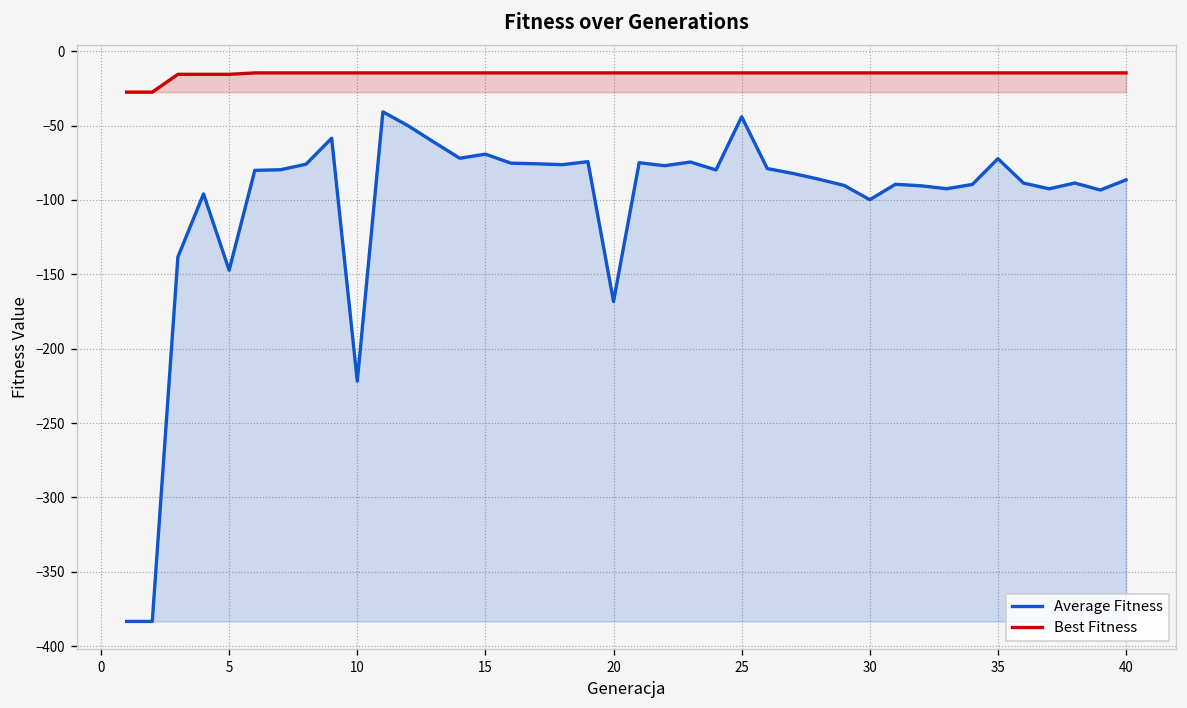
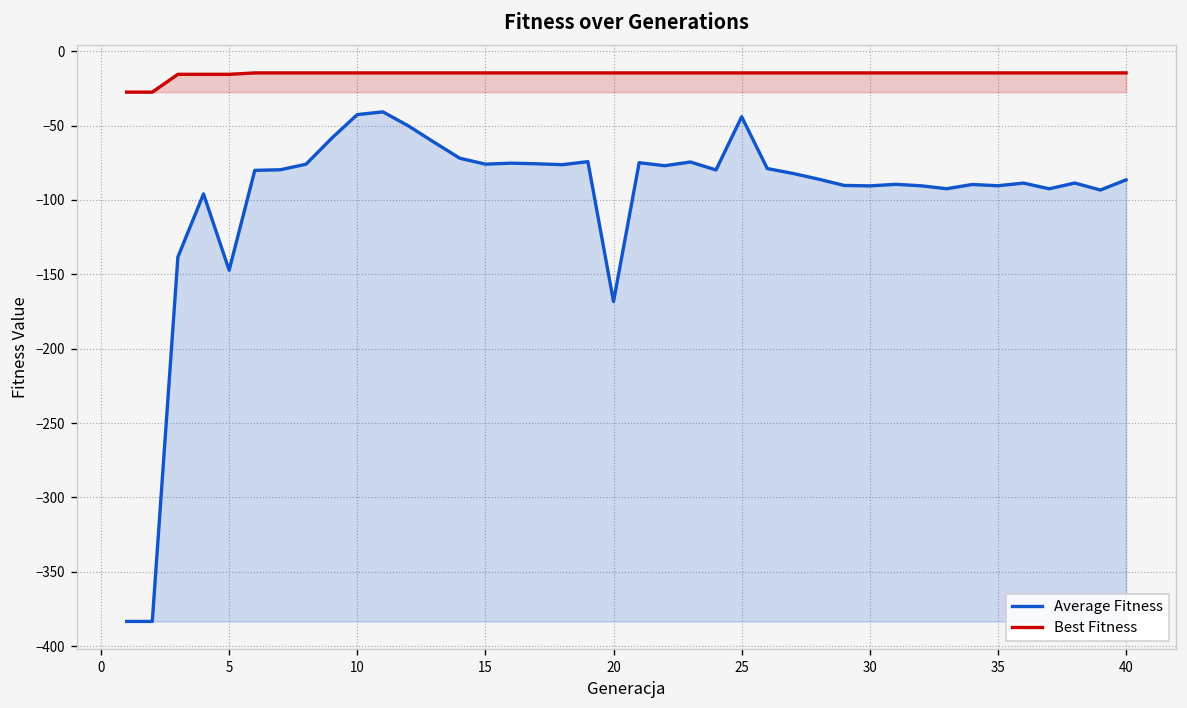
  {
    "Average Fitness": {
      "5": -147,
-     "10": -222,
-     "15": -69,
+     "10": -43,
+     "15": -76,
      "20": -168,
      "25": -44,
-     "30": -100,
-     "35": -72,
+     "30": -91,
+     "35": -90,
      "40": -86
    },
    "Best Fitness": {
      "5": -15,
      "10": -15,
      "15": -15,
      "20": -15,
      "25": -15,
      "30": -15,
      "35": -15,
      "40": -15
    }
  }
